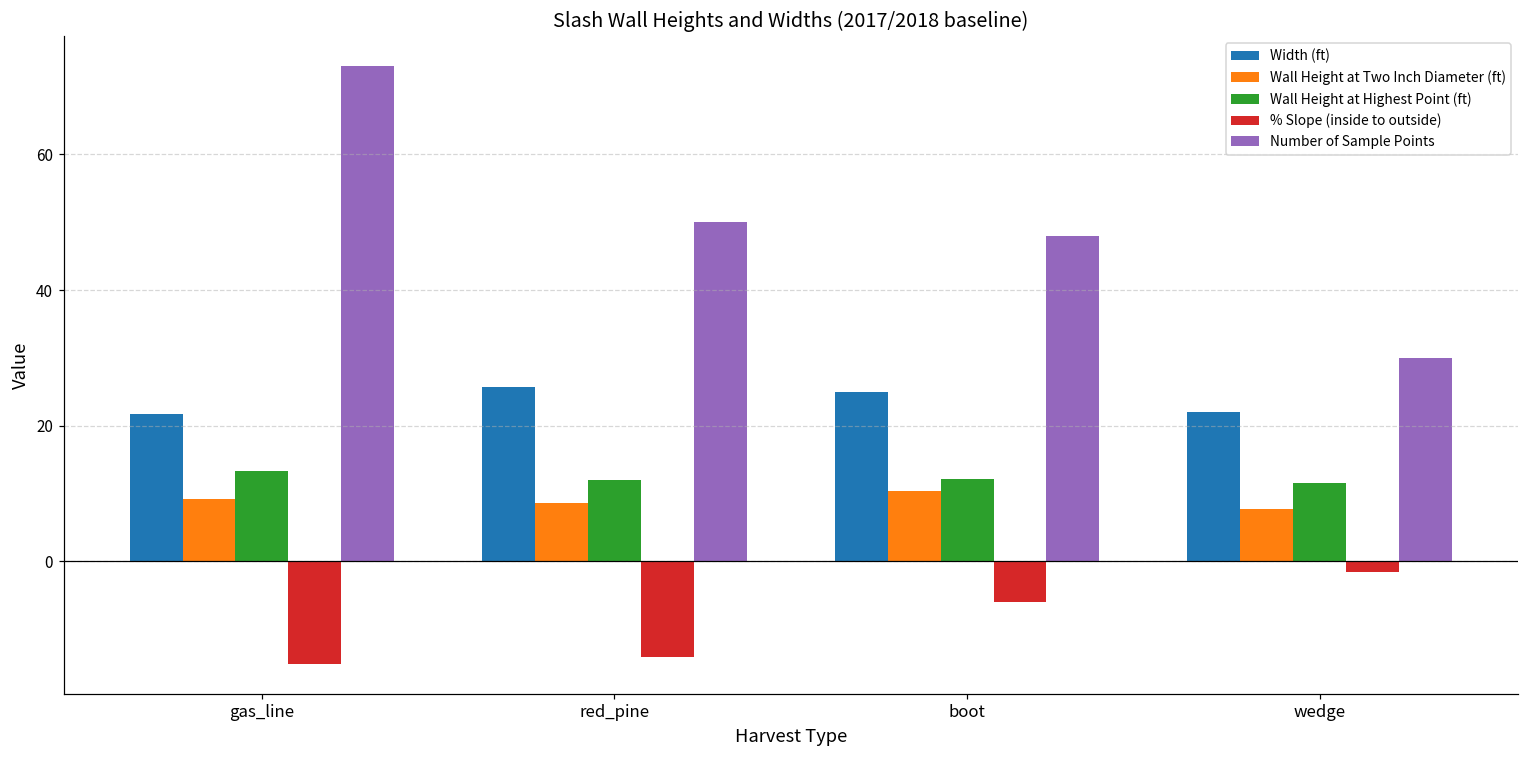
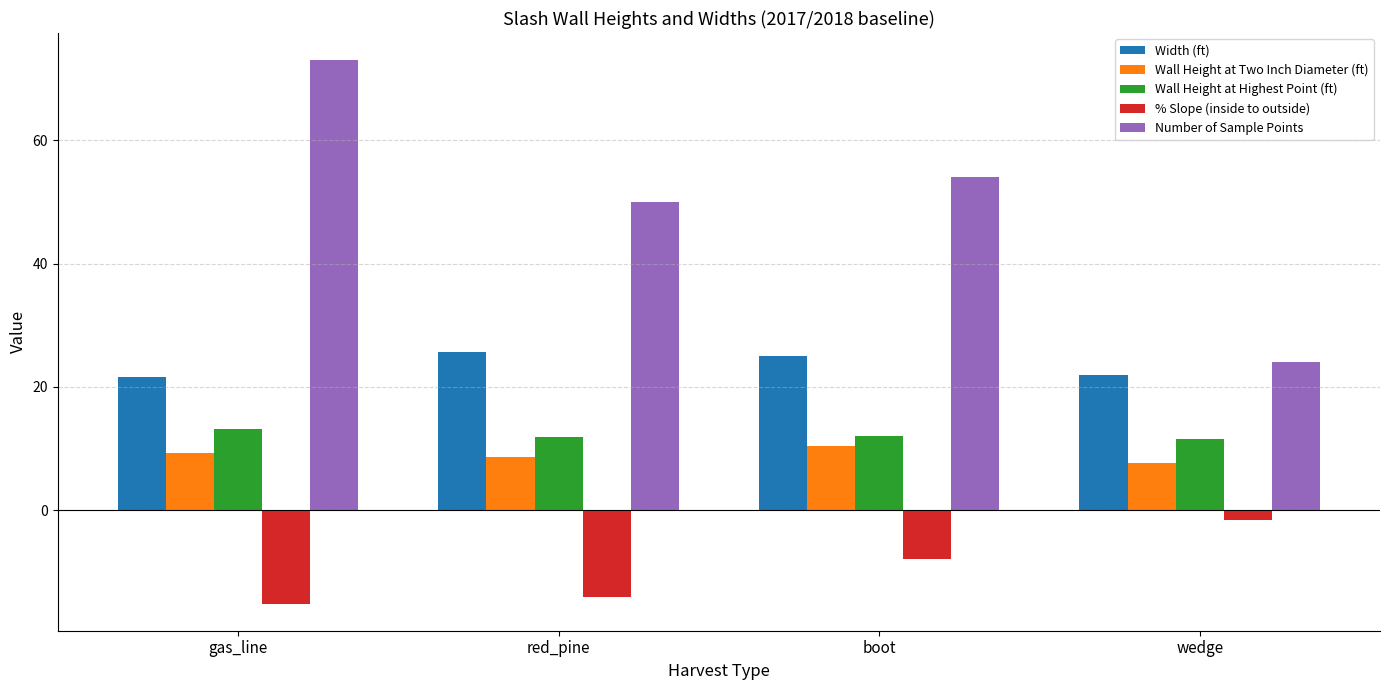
  {
    "Width (ft)": {
      "gas_line": 22,
      "red_pine": 26,
      "boot": 25,
      "wedge": 22
    },
    "Wall Height at Two Inch Diameter (ft)": {
      "gas_line": 9,
      "red_pine": 9,
      "boot": 10,
      "wedge": 8
    },
    "Wall Height at Highest Point (ft)": {
      "gas_line": 13,
      "red_pine": 12,
      "boot": 12,
      "wedge": 12
    },
    "% Slope (inside to outside)": {
      "gas_line": -15,
      "red_pine": -14,
-     "boot": -6,
+     "boot": -8,
      "wedge": -2
    },
    "Number of Sample Points": {
      "gas_line": 73,
      "red_pine": 50,
-     "boot": 48,
-     "wedge": 30
+     "boot": 54,
+     "wedge": 24
    }
  }
